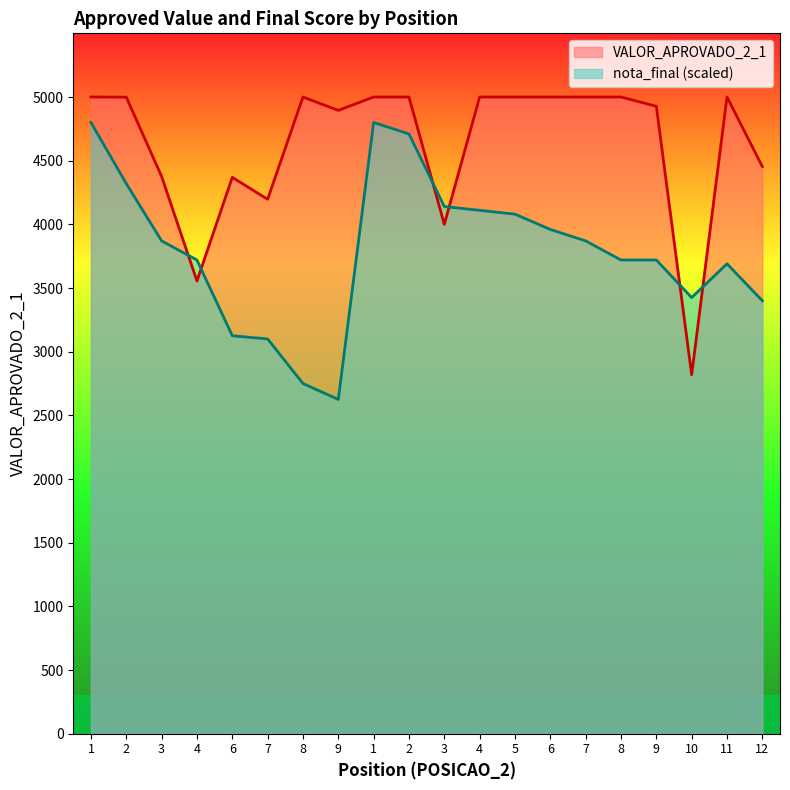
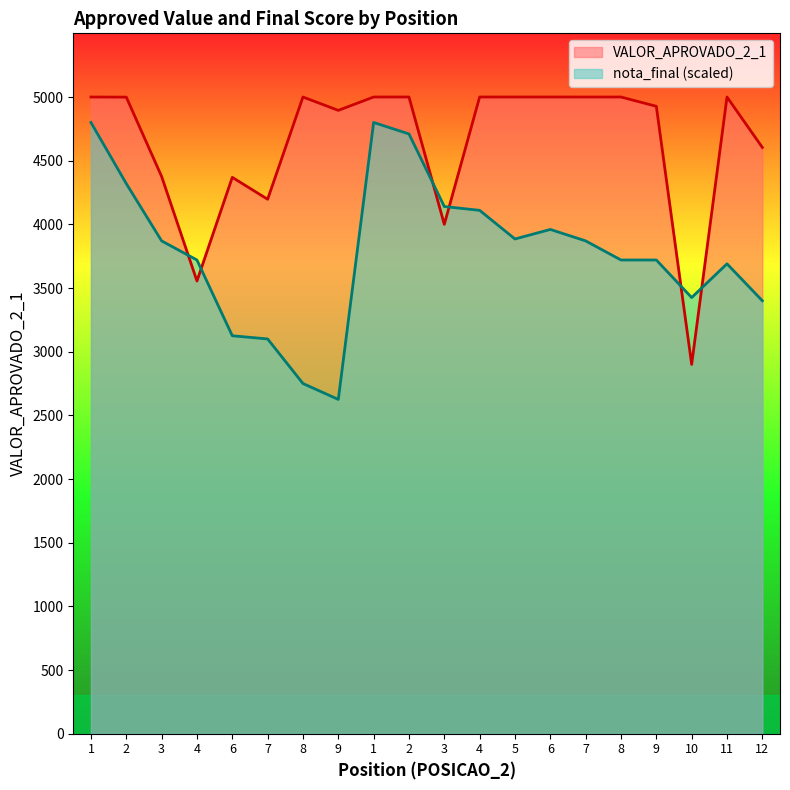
  {
    "VALOR_APROVADO_2_1": {
      "5": 5000,
-     "10": 2820,
+     "10": 2900,
      "11": 5000,
-     "12": 4450
+     "12": 4600
    },
    "nota_final (scaled)": {
-     "5": 4080,
+     "5": 3890,
      "10": 3430,
      "11": 3690,
      "12": 3400
    }
  }
